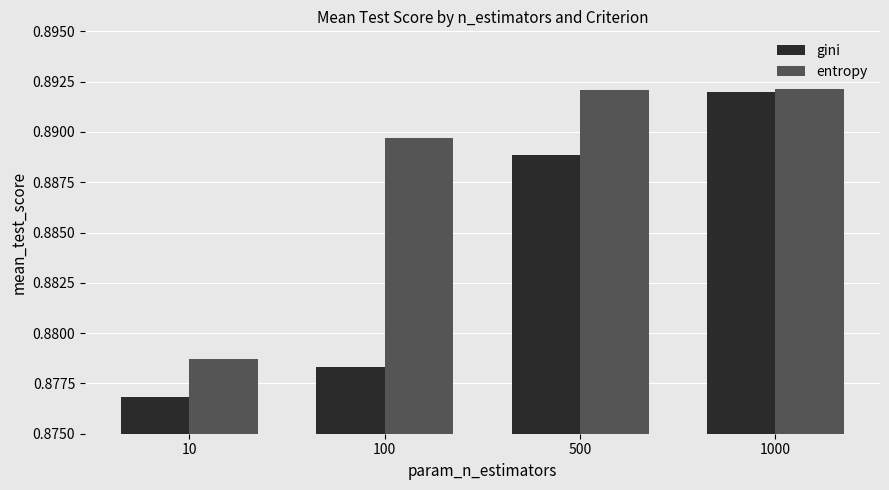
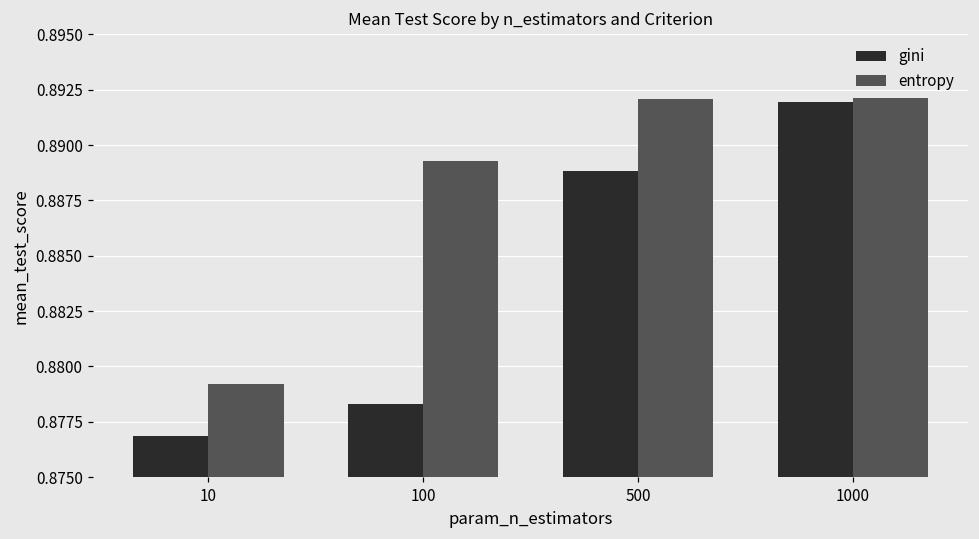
  {
    "gini": {
      "10": 0.8768,
      "100": 0.8783,
      "500": 0.8888,
      "1000": 0.8920
    },
    "entropy": {
-     "10": 0.8787,
-     "100": 0.8897,
+     "10": 0.8792,
+     "100": 0.8893,
      "500": 0.8921,
      "1000": 0.8921
    }
  }
